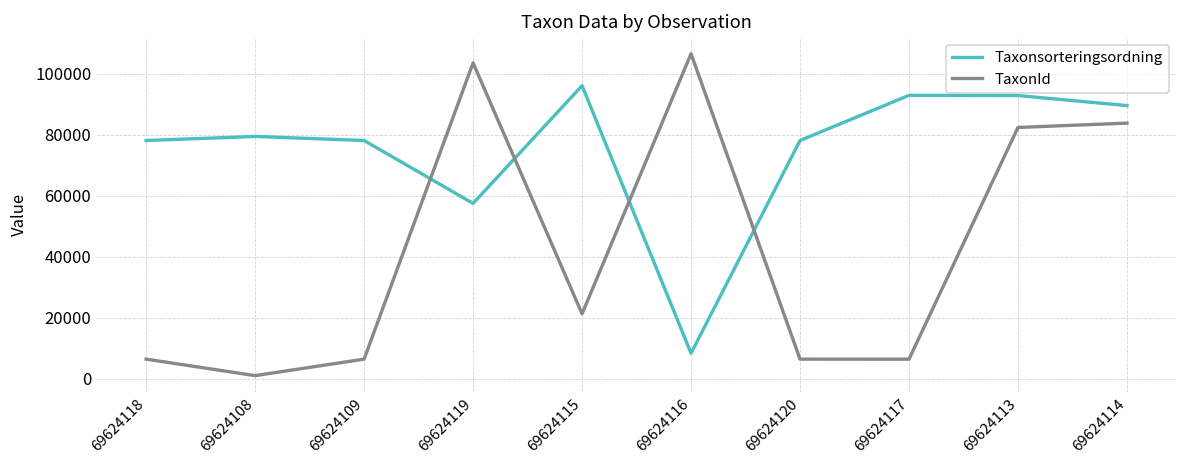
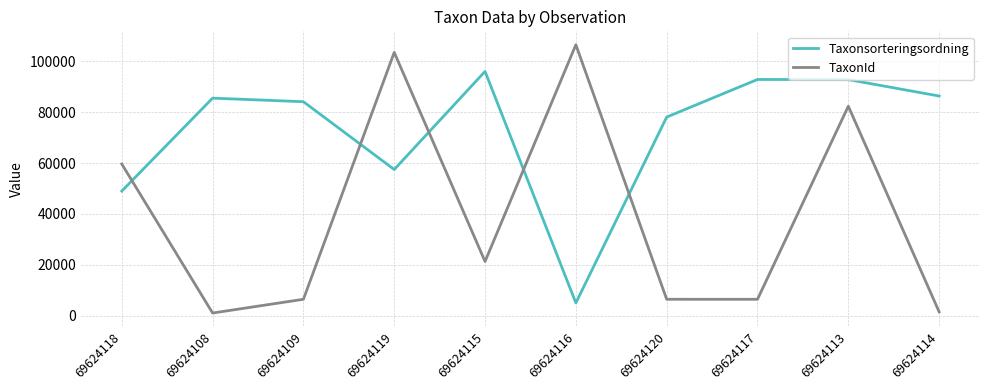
  {
    "Taxonsorteringsordning": {
-     "69624118": 78000,
-     "69624108": 79000,
-     "69624109": 78000,
+     "69624118": 49000,
+     "69624108": 86000,
+     "69624109": 84000,
      "69624119": 57000,
      "69624115": 96000,
-     "69624116": 8000,
+     "69624116": 5000,
      "69624120": 78000,
      "69624117": 93000,
-     "69624114": 90000
+     "69624114": 86000
    },
    "TaxonId": {
-     "69624118": 6000,
+     "69624118": 60000,
      "69624108": 1000,
      "69624109": 6000,
      "69624119": 104000,
      "69624115": 21000,
      "69624116": 107000,
      "69624120": 6000,
      "69624117": 6000,
      "69624113": 82000,
-     "69624114": 84000
+     "69624114": 2000
    }
  }
